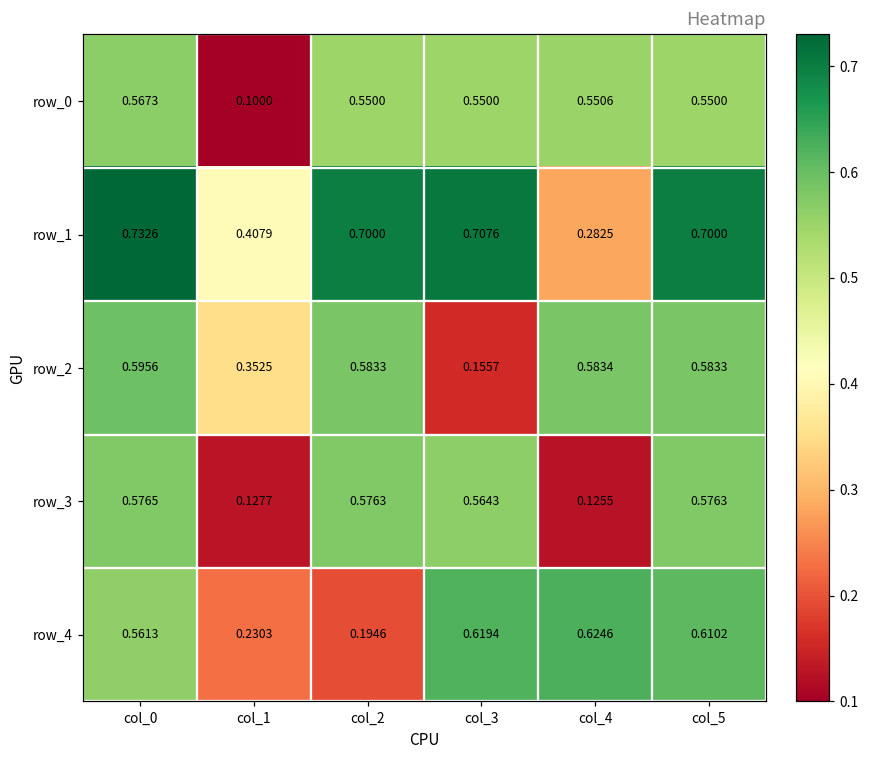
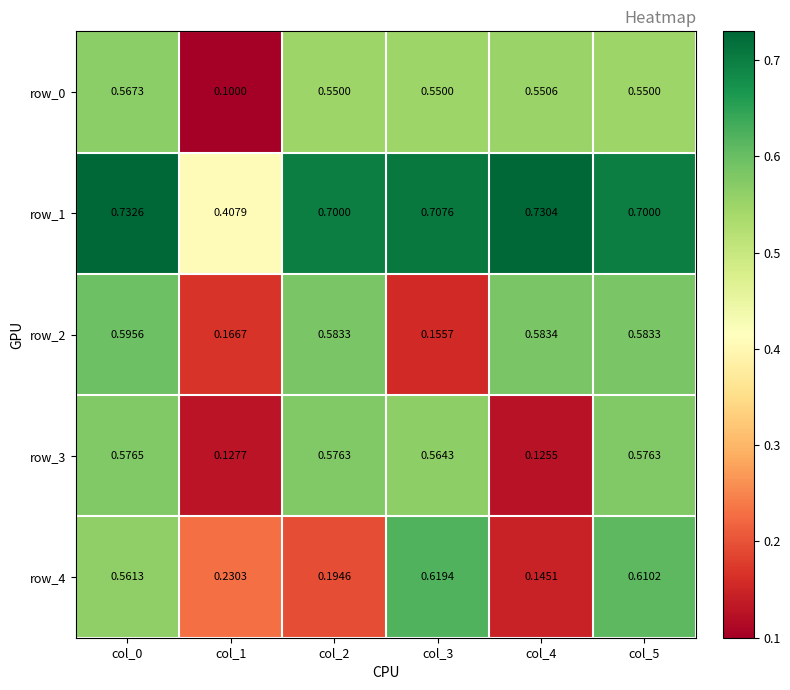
  {
    "row_0": {
      "col_0": 0.5673,
      "col_1": 0.1000,
      "col_2": 0.5500,
      "col_3": 0.5500,
      "col_4": 0.5506,
      "col_5": 0.5500
    },
    "row_1": {
      "col_0": 0.7326,
      "col_1": 0.4079,
      "col_2": 0.7000,
      "col_3": 0.7076,
-     "col_4": 0.2825,
+     "col_4": 0.7304,
      "col_5": 0.7000
    },
    "row_2": {
      "col_0": 0.5956,
-     "col_1": 0.3525,
+     "col_1": 0.1667,
      "col_2": 0.5833,
      "col_3": 0.1557,
      "col_4": 0.5834,
      "col_5": 0.5833
    },
    "row_3": {
      "col_0": 0.5765,
      "col_1": 0.1277,
      "col_2": 0.5763,
      "col_3": 0.5643,
      "col_4": 0.1255,
      "col_5": 0.5763
    },
    "row_4": {
      "col_0": 0.5613,
      "col_1": 0.2303,
      "col_2": 0.1946,
      "col_3": 0.6194,
-     "col_4": 0.6246,
+     "col_4": 0.1451,
      "col_5": 0.6102
    }
  }
